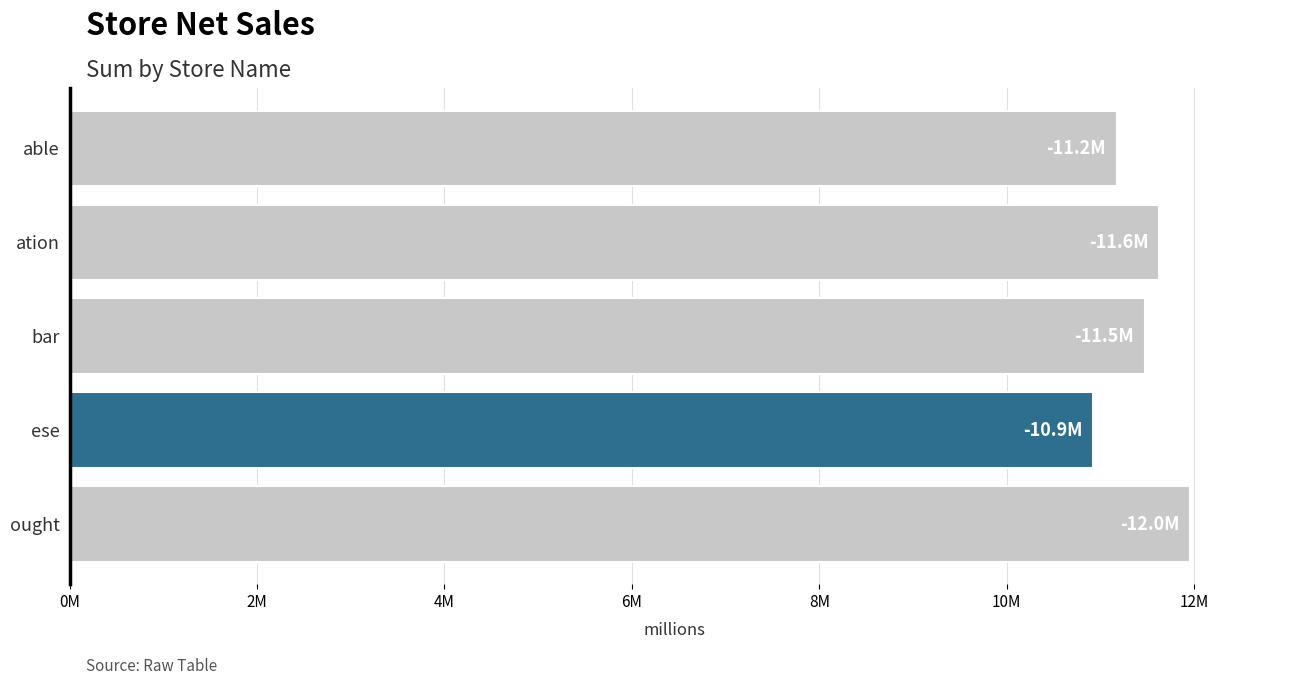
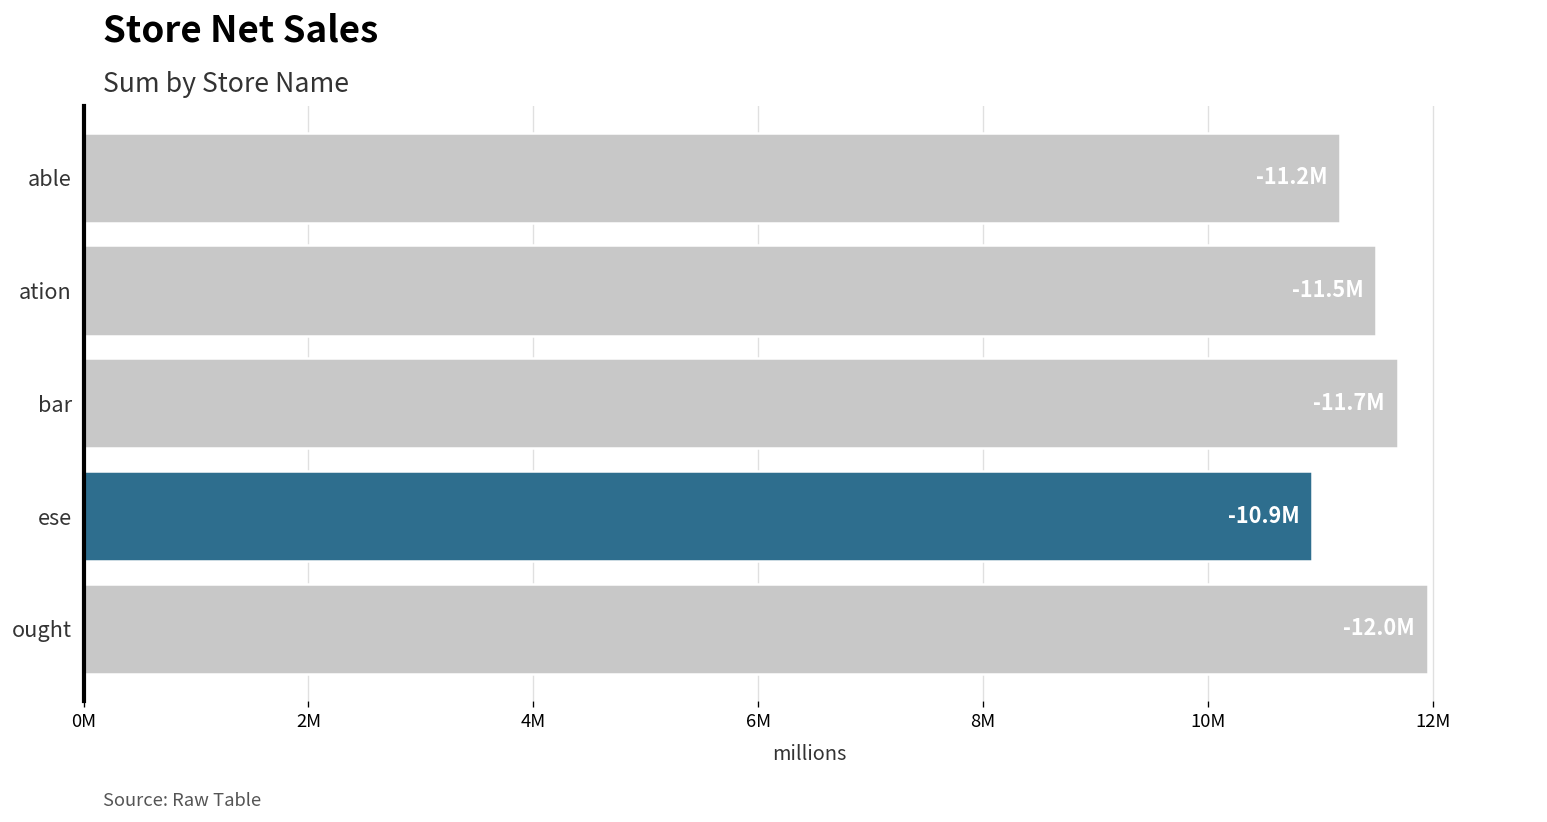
  {
-   "ation": "-11.6M",
-   "bar": "-11.5M"
+   "ation": "-11.5M",
+   "bar": "-11.7M"
  }
